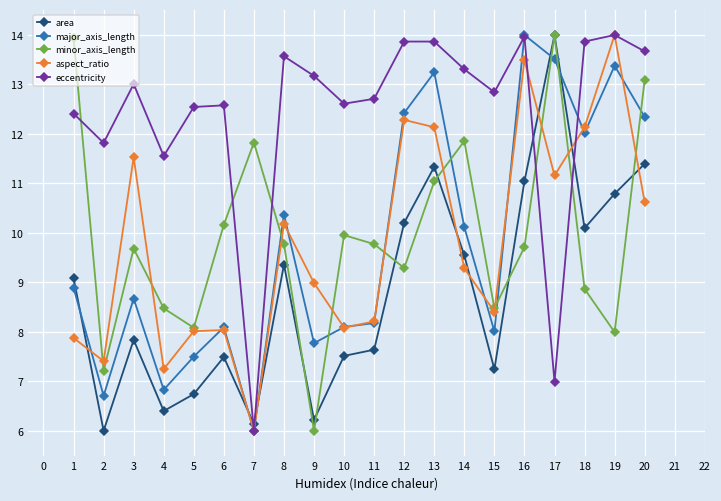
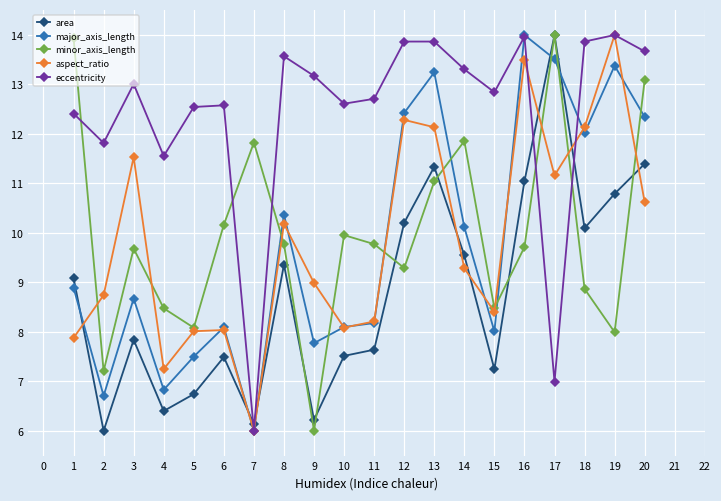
  {
    "area": {
      "1": 9.1,
      "2": 6.0,
      "3": 7.8,
      "4": 6.4,
      "5": 6.7,
      "6": 7.5,
      "7": 6.1,
      "8": 9.4,
      "9": 6.2,
      "10": 7.5,
      "11": 7.6,
      "12": 10.2,
      "13": 11.3,
      "14": 9.5,
      "15": 7.2,
      "16": 11.0,
      "18": 10.1,
      "19": 10.8,
      "20": 11.4
    },
    "major_axis_length": {
      "1": 8.9,
      "2": 6.7,
      "3": 8.7,
      "4": 6.8,
      "5": 7.5,
      "8": 10.4,
      "9": 7.8,
      "12": 12.4,
      "13": 13.2,
      "14": 10.1,
      "15": 8.0,
      "17": 13.5,
      "18": 12.0,
      "19": 13.4,
      "20": 12.3
    },
    "minor_axis_length": {
      "2": 7.2,
      "3": 9.7,
      "4": 8.5,
      "5": 8.1,
      "6": 10.2,
      "7": 11.8,
      "8": 9.8,
      "9": 6.0,
      "10": 10.0,
      "11": 9.8,
      "12": 9.3,
      "13": 11.0,
      "14": 11.9,
      "15": 8.5,
      "16": 9.7,
      "18": 8.9,
      "19": 8.0,
      "20": 13.1
    },
    "aspect_ratio": {
      "1": 7.9,
-     "2": 7.4,
+     "2": 8.7,
      "3": 11.5,
      "4": 7.2,
      "5": 8.0,
      "8": 10.2,
      "9": 9.0,
      "12": 12.3,
      "13": 12.1,
      "14": 9.3,
      "15": 8.4,
      "16": 13.5,
      "17": 11.2,
      "18": 12.1,
      "20": 10.6
    },
    "eccentricity": {
      "1": 12.4,
      "2": 11.8,
      "4": 11.6,
      "5": 12.5,
      "6": 12.6,
      "8": 13.6,
      "9": 13.2,
      "10": 12.6,
      "11": 12.7,
      "12": 13.9,
      "13": 13.9,
      "14": 13.3,
      "15": 12.8,
      "17": 7.0,
      "18": 13.9,
      "20": 13.7
    }
  }
